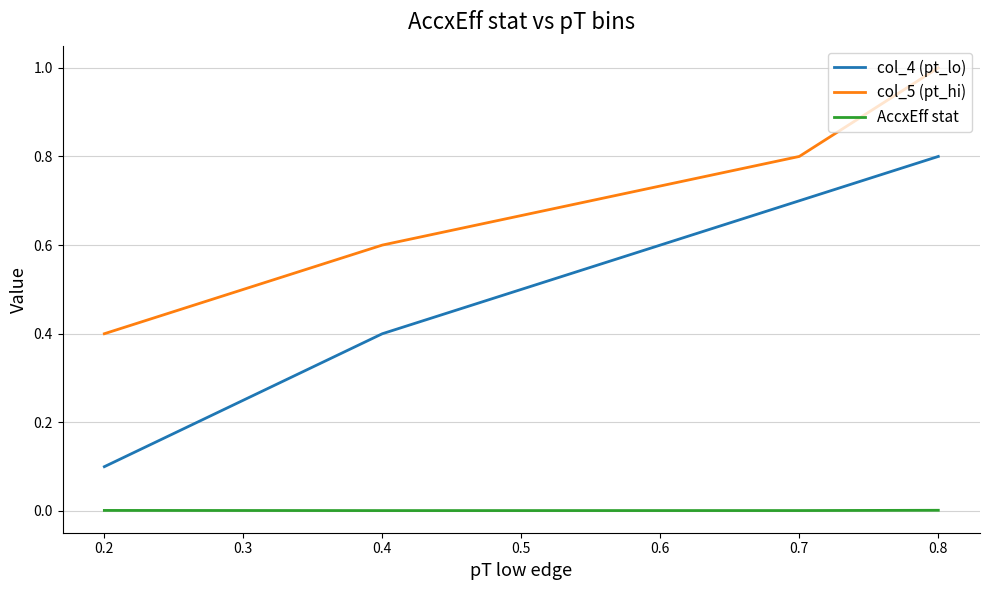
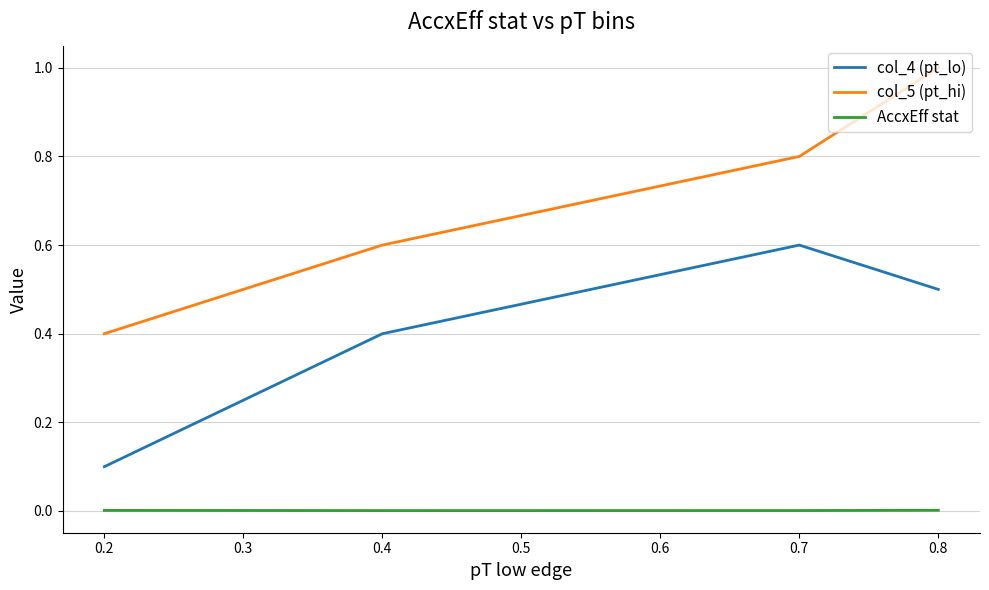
  {
    "col_4 (pt_lo)": {
      "0.2": 0.1,
      "0.4": 0.4,
-     "0.7": 0.7,
-     "0.8": 0.8
+     "0.7": 0.6,
+     "0.8": 0.5
    },
    "col_5 (pt_hi)": {
      "0.2": 0.4,
      "0.4": 0.6,
      "0.7": 0.8
    },
    "AccxEff stat": {
      "0.2": 0.0,
      "0.4": 0.0,
      "0.7": 0.0,
      "0.8": 0.0
    }
  }
